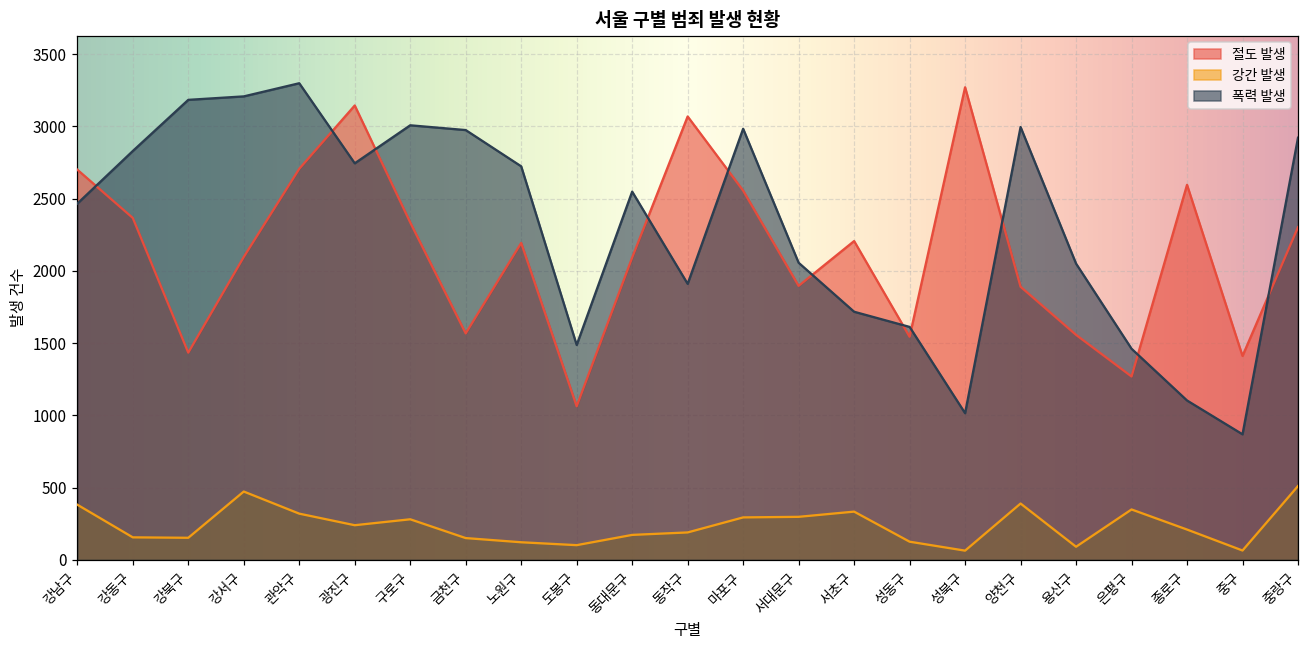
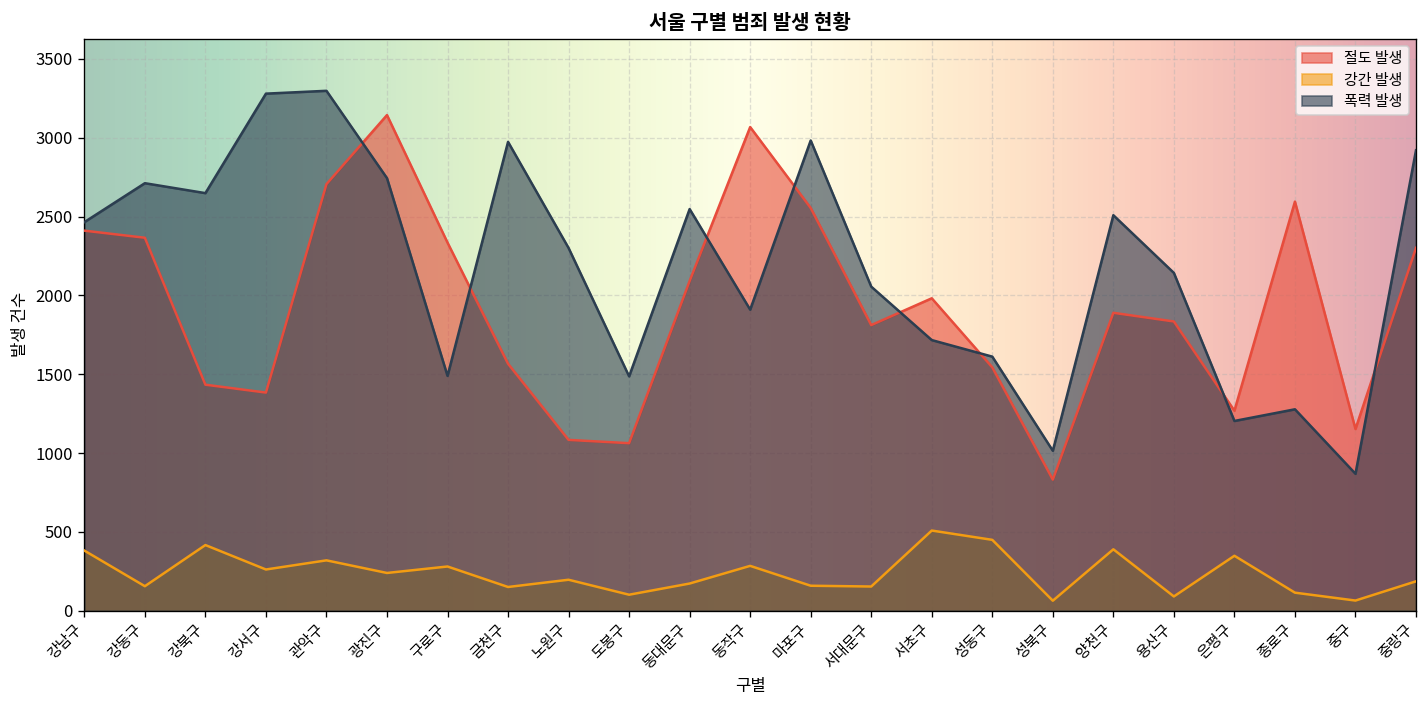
  {
    "절도 발생": {
-     "강남구": 2700,
+     "강남구": 2410,
      "강동구": 2370,
      "강북구": 1430,
-     "강서구": 2100,
+     "강서구": 1380,
      "관악구": 2710,
      "광진구": 3140,
      "구로구": 2340,
      "금천구": 1570,
-     "노원구": 2190,
+     "노원구": 1080,
      "도봉구": 1060,
      "동대문구": 2090,
      "동작구": 3070,
      "마포구": 2560,
-     "서대문구": 1900,
-     "서초구": 2210,
+     "서대문구": 1810,
+     "서초구": 1980,
      "성동구": 1540,
-     "성북구": 3270,
+     "성북구": 830,
      "양천구": 1890,
-     "용산구": 1560,
+     "용산구": 1840,
      "은평구": 1270,
      "종로구": 2600,
-     "중구": 1410,
+     "중구": 1150,
      "중랑구": 2300
    },
    "강간 발생": {
      "강남구": 380,
      "강동구": 160,
-     "강북구": 150,
-     "강서구": 470,
+     "강북구": 420,
+     "강서구": 260,
      "관악구": 320,
      "광진구": 240,
      "구로구": 280,
      "금천구": 150,
-     "노원구": 120,
+     "노원구": 200,
      "도봉구": 100,
      "동대문구": 170,
-     "동작구": 190,
-     "마포구": 290,
-     "서대문구": 300,
-     "서초구": 330,
-     "성동구": 130,
+     "동작구": 290,
+     "마포구": 160,
+     "서대문구": 150,
+     "서초구": 510,
+     "성동구": 450,
      "성북구": 60,
      "양천구": 390,
      "용산구": 90,
      "은평구": 350,
-     "종로구": 210,
+     "종로구": 120,
      "중구": 70,
-     "중랑구": 510
+     "중랑구": 190
    },
    "폭력 발생": {
      "강남구": 2470,
-     "강동구": 2830,
-     "강북구": 3180,
-     "강서구": 3210,
+     "강동구": 2710,
+     "강북구": 2650,
+     "강서구": 3280,
      "관악구": 3300,
      "광진구": 2740,
-     "구로구": 3010,
+     "구로구": 1490,
      "금천구": 2970,
-     "노원구": 2720,
+     "노원구": 2300,
      "도봉구": 1490,
      "동대문구": 2550,
      "동작구": 1910,
      "마포구": 2980,
      "서대문구": 2060,
      "서초구": 1720,
      "성동구": 1610,
      "성북구": 1020,
-     "양천구": 3000,
-     "용산구": 2050,
-     "은평구": 1460,
-     "종로구": 1100,
+     "양천구": 2510,
+     "용산구": 2140,
+     "은평구": 1200,
+     "종로구": 1280,
      "중구": 870,
      "중랑구": 2920
    }
  }
